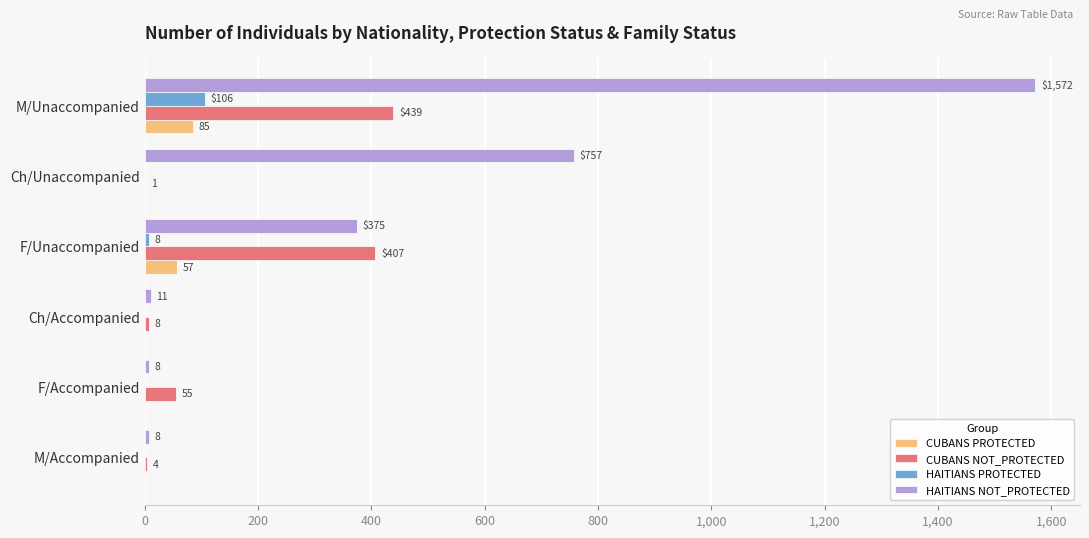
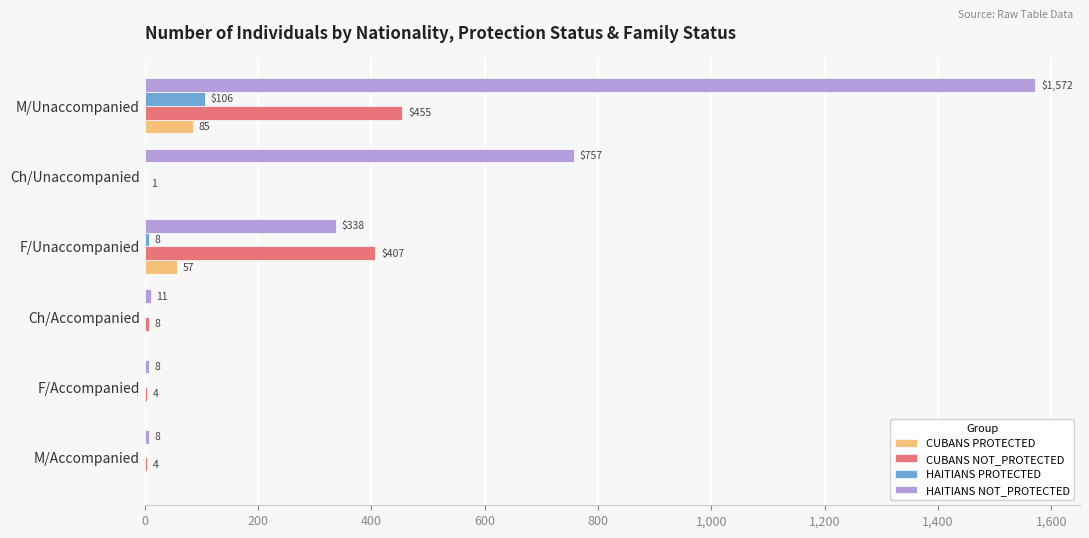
  {
    "CUBANS PROTECTED": {
      "M/Unaccompanied": "85",
      "F/Unaccompanied": "57"
    },
    "CUBANS NOT_PROTECTED": {
-     "M/Unaccompanied": "$439",
+     "M/Unaccompanied": "$455",
      "Ch/Unaccompanied": "1",
      "F/Unaccompanied": "$407",
      "Ch/Accompanied": "8",
-     "F/Accompanied": "55",
+     "F/Accompanied": "4",
      "M/Accompanied": "4"
    },
    "HAITIANS PROTECTED": {
      "M/Unaccompanied": "$106",
      "F/Unaccompanied": "8"
    },
    "HAITIANS NOT_PROTECTED": {
      "M/Unaccompanied": "$1,572",
      "Ch/Unaccompanied": "$757",
-     "F/Unaccompanied": "$375",
+     "F/Unaccompanied": "$338",
      "Ch/Accompanied": "11",
      "F/Accompanied": "8",
      "M/Accompanied": "8"
    }
  }
